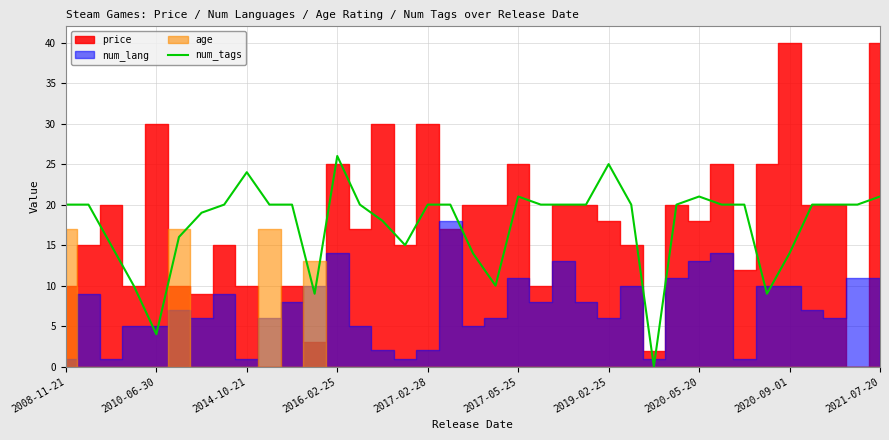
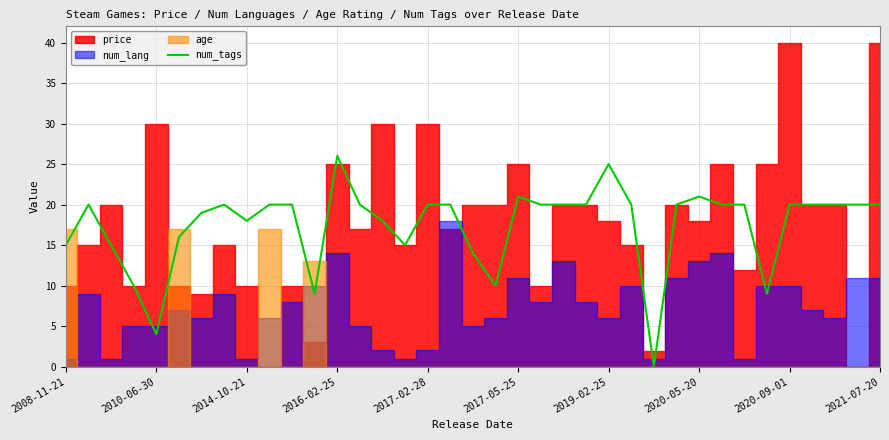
  {
    "num_tags": {
-     "2008-11-21": 20,
+     "2008-11-21": 15,
      "2010-06-30": 4,
-     "2014-10-21": 24,
+     "2014-10-21": 18,
      "2016-02-25": 26,
      "2017-02-28": 20,
      "2017-05-25": 21,
      "2019-02-25": 25,
      "2020-05-20": 21,
-     "2020-09-01": 14,
-     "2021-07-20": 21
+     "2020-09-01": 20,
+     "2021-07-20": 20
    }
  }
